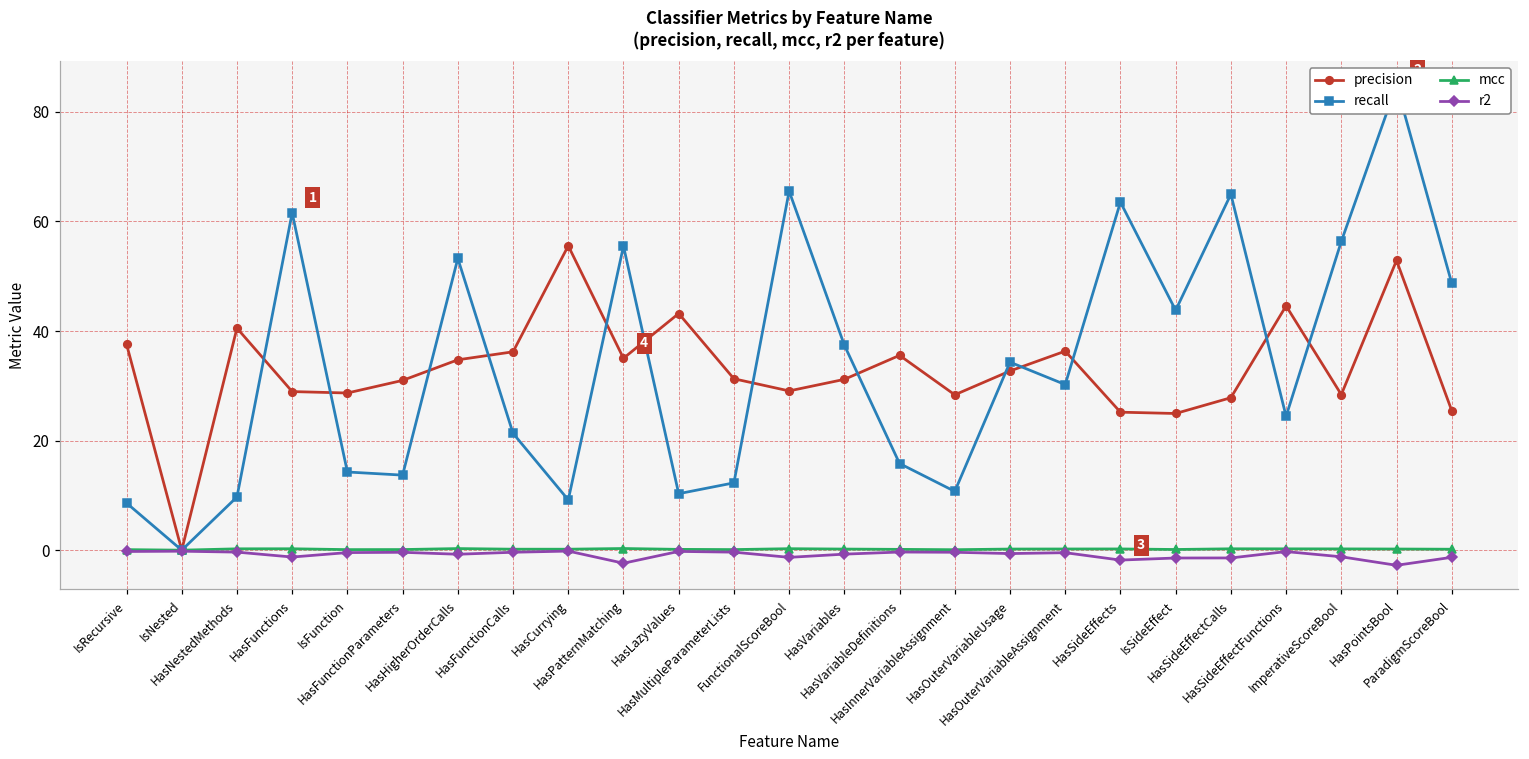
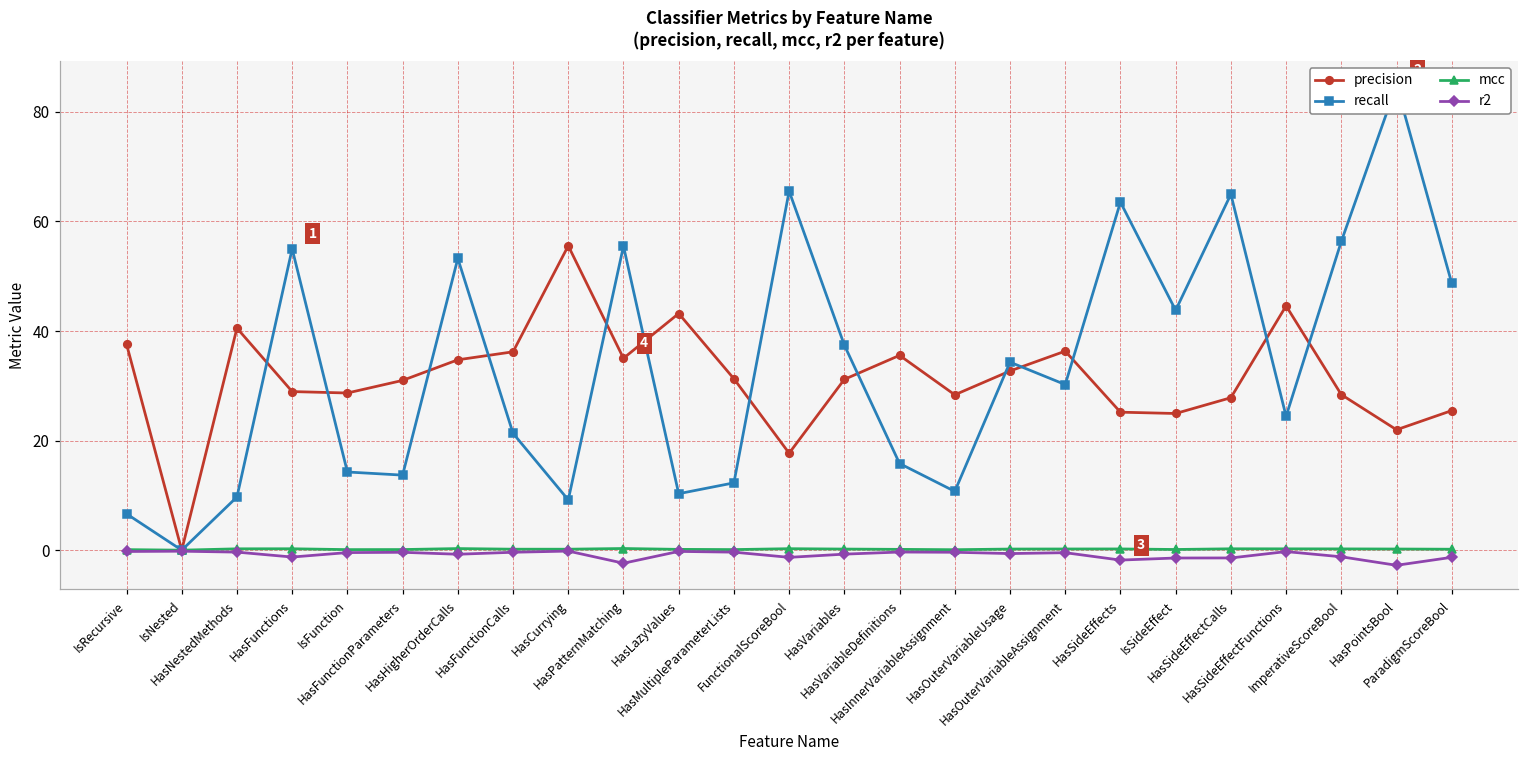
  {
    "precision": {
      "IsRecursive": 38,
      "HasNestedMethods": 41,
      "HasFunctions": 29,
      "IsFunction": 29,
      "HasFunctionParameters": 31,
      "HasHigherOrderCalls": 35,
      "HasFunctionCalls": 36,
      "HasCurrying": 56,
      "HasLazyValues": 43,
      "HasMultipleParameterLists": 31,
-     "FunctionalScoreBool": 29,
+     "FunctionalScoreBool": 18,
      "HasVariables": 31,
      "HasVariableDefinitions": 36,
      "HasInnerVariableAssignment": 28,
      "HasOuterVariableUsage": 33,
      "HasOuterVariableAssignment": 36,
      "HasSideEffects": 25,
      "IsSideEffect": 25,
      "HasSideEffectCalls": 28,
      "HasSideEffectFunctions": 45,
      "ImperativeScoreBool": 28,
-     "HasPointsBool": 53,
+     "HasPointsBool": 22,
      "ParadigmScoreBool": 25
    },
    "recall": {
-     "IsRecursive": 9,
+     "IsRecursive": 7,
      "HasNestedMethods": 10,
-     "HasFunctions": 62,
+     "HasFunctions": 55,
      "IsFunction": 14,
      "HasFunctionParameters": 14,
      "HasHigherOrderCalls": 53,
      "HasFunctionCalls": 21,
      "HasCurrying": 9,
      "HasPatternMatching": 56,
      "HasLazyValues": 10,
      "HasMultipleParameterLists": 12,
      "FunctionalScoreBool": 66,
      "HasVariables": 37,
      "HasVariableDefinitions": 16,
      "HasInnerVariableAssignment": 11,
      "HasOuterVariableUsage": 34,
      "HasOuterVariableAssignment": 30,
      "HasSideEffects": 64,
      "IsSideEffect": 44,
      "HasSideEffectCalls": 65,
      "HasSideEffectFunctions": 24,
      "ImperativeScoreBool": 56,
      "ParadigmScoreBool": 49
    },
    "mcc": {
      "HasNestedMethods": 0,
      "HasFunctions": 0,
      "IsFunction": 0,
      "HasHigherOrderCalls": 0,
      "HasFunctionCalls": 0,
      "HasPatternMatching": 0,
      "FunctionalScoreBool": 0,
      "HasVariables": 0,
      "HasOuterVariableUsage": 0,
      "HasOuterVariableAssignment": 0,
      "IsSideEffect": 0,
      "HasSideEffectCalls": 0,
      "ImperativeScoreBool": 0,
      "HasPointsBool": 0,
      "ParadigmScoreBool": 0
    },
    "r2": {
      "HasNestedMethods": 0,
      "HasFunctions": -1,
      "IsFunction": 0,
      "HasHigherOrderCalls": -1,
      "HasFunctionCalls": 0,
      "HasPatternMatching": -2,
      "FunctionalScoreBool": -1,
      "HasVariables": -1,
      "HasOuterVariableUsage": -1,
      "HasOuterVariableAssignment": 0,
      "HasSideEffects": -2,
      "IsSideEffect": -1,
      "HasSideEffectCalls": -1,
      "ImperativeScoreBool": -1,
      "HasPointsBool": -3,
      "ParadigmScoreBool": -1
    }
  }
